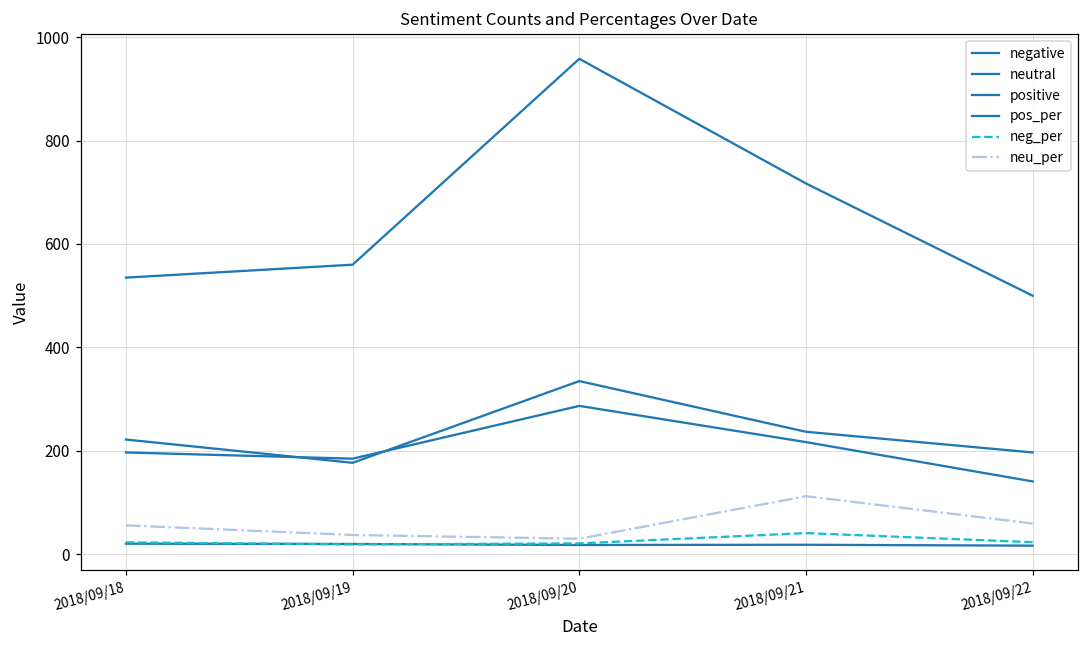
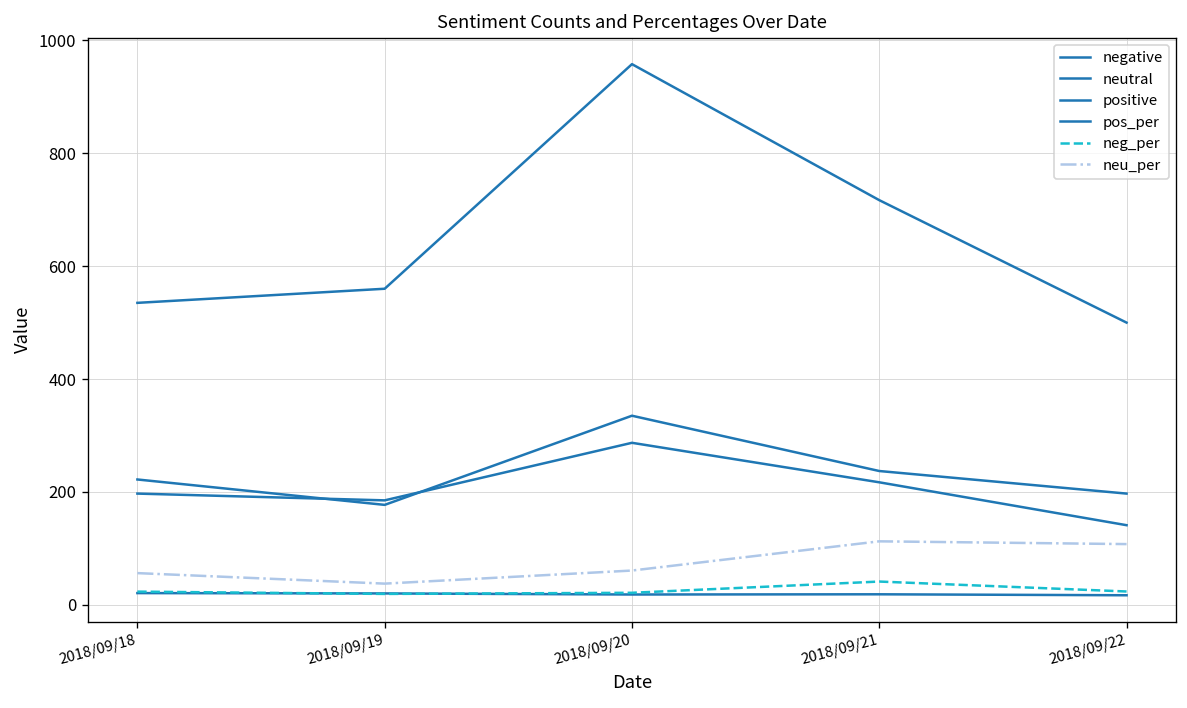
  {
    "neg_per": {
      "2018/09/21": 40,
      "2018/09/22": 20
    },
    "neu_per": {
      "2018/09/18": 60,
      "2018/09/19": 40,
-     "2018/09/20": 30,
+     "2018/09/20": 60,
      "2018/09/21": 110,
-     "2018/09/22": 60
+     "2018/09/22": 110
    }
  }
